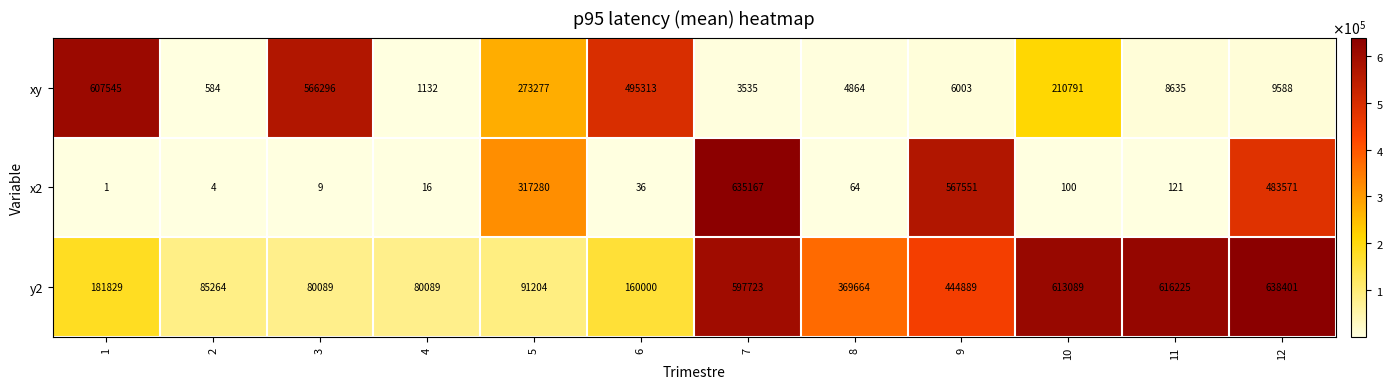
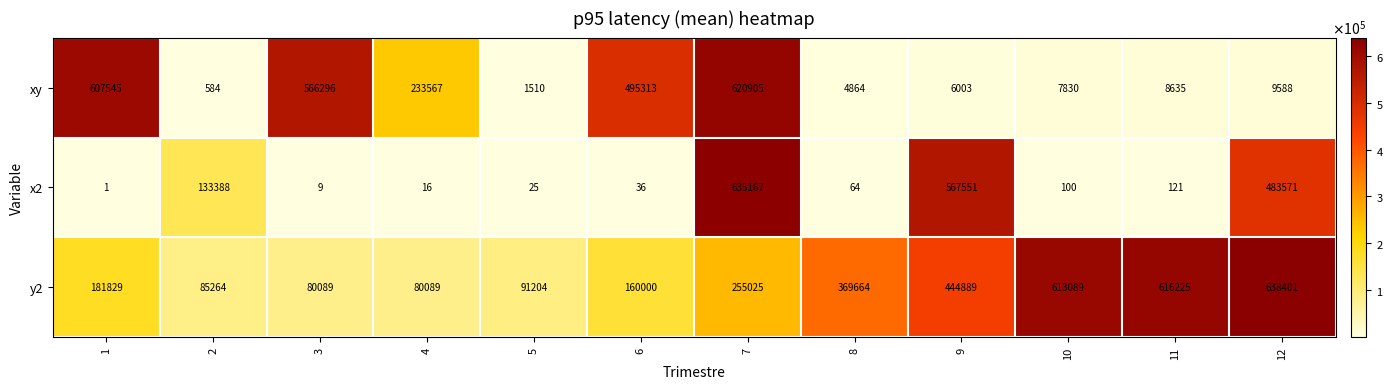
  {
    "xy": {
      "1": 607545,
      "2": 584,
      "3": 566296,
-     "4": 1132,
-     "5": 273277,
+     "4": 233567,
+     "5": 1510,
      "6": 495313,
-     "7": 3535,
+     "7": 620905,
      "8": 4864,
      "9": 6003,
-     "10": 210791,
+     "10": 7830,
      "11": 8635,
      "12": 9588
    },
    "x2": {
      "1": 1,
-     "2": 4,
+     "2": 133388,
      "3": 9,
      "4": 16,
-     "5": 317280,
+     "5": 25,
      "6": 36,
      "7": 635167,
      "8": 64,
      "9": 567551,
      "10": 100,
      "11": 121,
      "12": 483571
    },
    "y2": {
      "1": 181829,
      "2": 85264,
      "3": 80089,
      "4": 80089,
      "5": 91204,
      "6": 160000,
-     "7": 597723,
+     "7": 255025,
      "8": 369664,
      "9": 444889,
      "10": 613089,
      "11": 616225,
      "12": 638401
    }
  }
